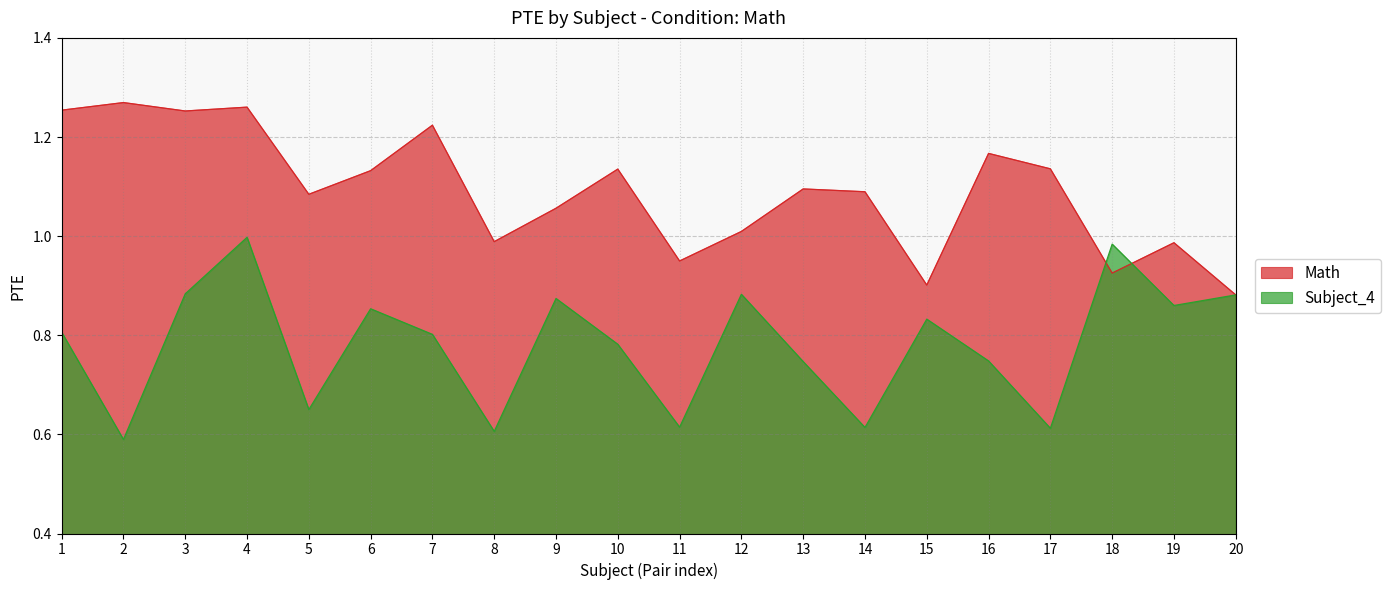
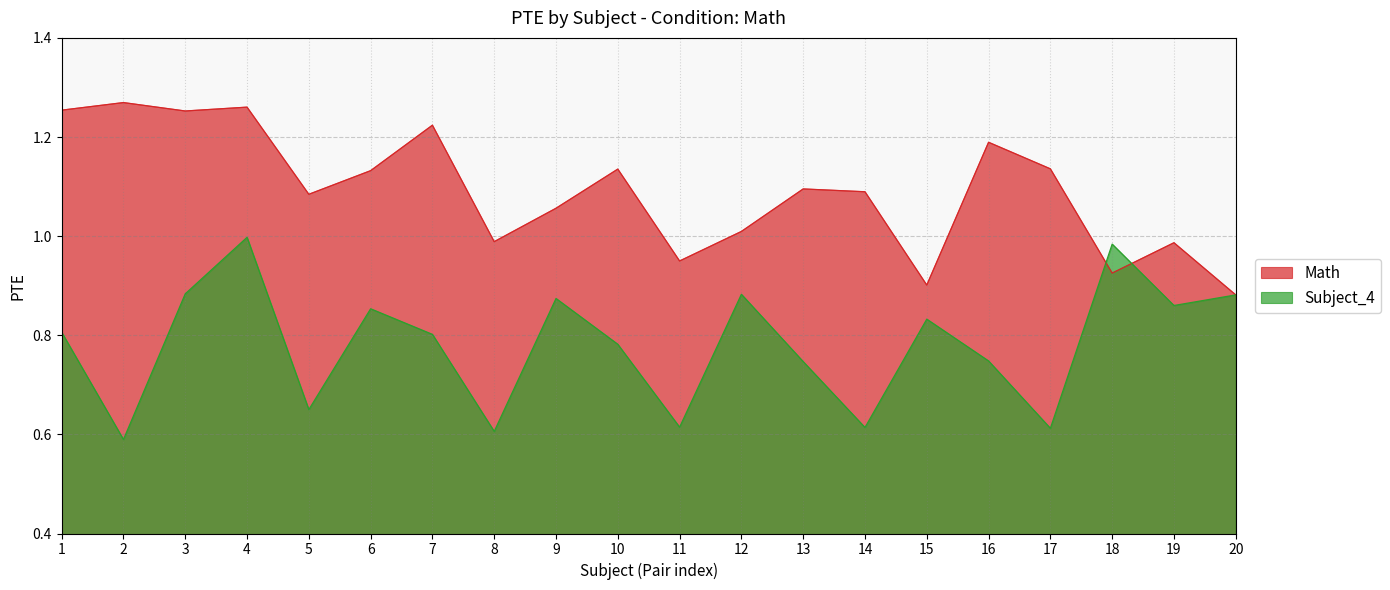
  {
    "Math": {
      "1": 1.25,
      "2": 1.27,
      "3": 1.25,
      "4": 1.26,
      "5": 1.08,
      "6": 1.13,
      "7": 1.22,
      "8": 0.99,
      "9": 1.06,
      "10": 1.14,
      "11": 0.95,
      "12": 1.01,
      "13": 1.10,
      "14": 1.09,
      "15": 0.90,
-     "16": 1.17,
+     "16": 1.19,
      "17": 1.14,
      "18": 0.93,
      "19": 0.99
    },
    "Subject_4": {
      "1": 0.81,
      "2": 0.59,
      "3": 0.88,
      "4": 1.00,
      "5": 0.65,
      "6": 0.85,
      "7": 0.80,
      "8": 0.61,
      "9": 0.87,
      "10": 0.78,
      "11": 0.61,
      "12": 0.88,
      "13": 0.75,
      "14": 0.61,
      "15": 0.83,
      "16": 0.75,
      "17": 0.61,
      "18": 0.98,
      "19": 0.86
    }
  }
